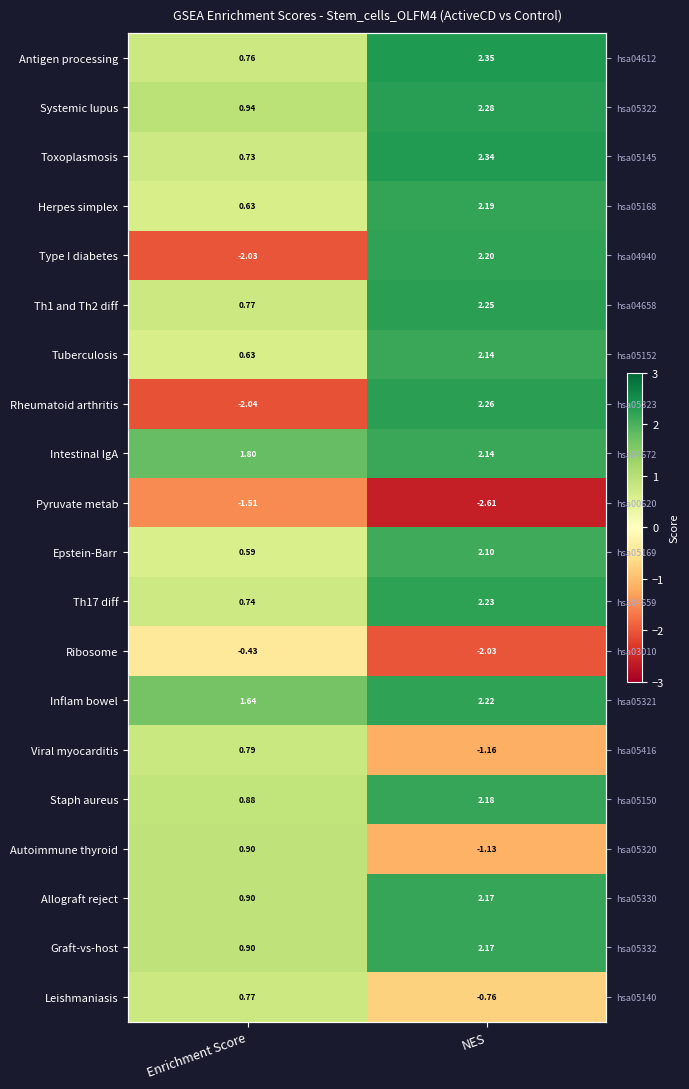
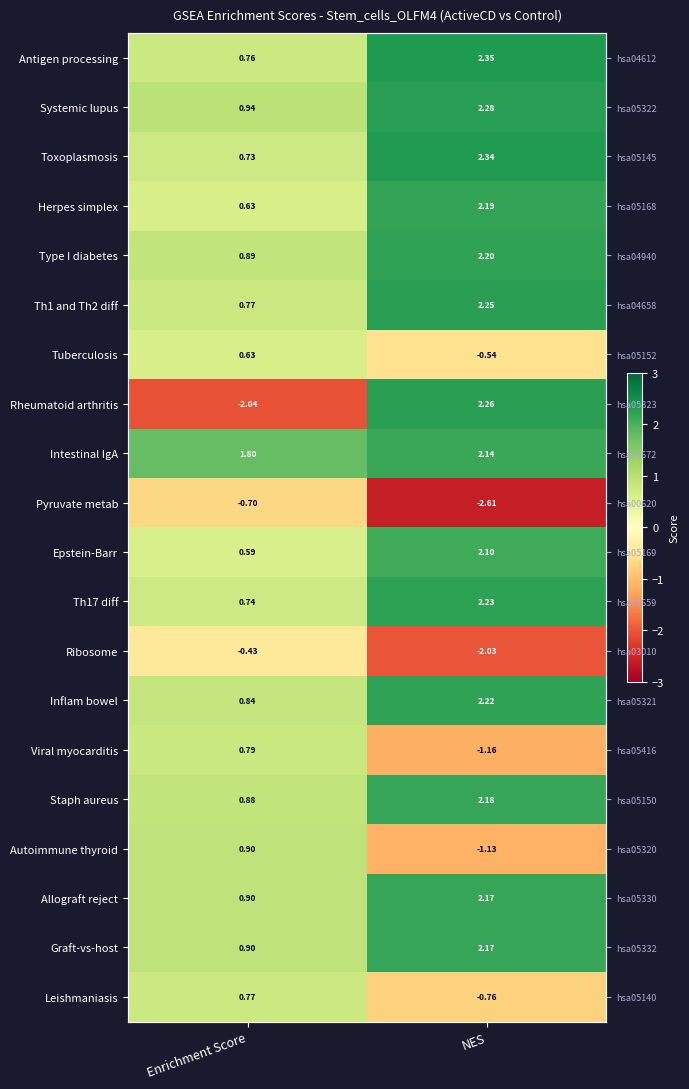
  {
    "Antigen processing": {
      "Enrichment Score": 0.76,
      "NES": 2.35
    },
    "Systemic lupus": {
      "Enrichment Score": 0.94,
      "NES": 2.28
    },
    "Toxoplasmosis": {
      "Enrichment Score": 0.73,
      "NES": 2.34
    },
    "Herpes simplex": {
      "Enrichment Score": 0.63,
      "NES": 2.19
    },
    "Type I diabetes": {
-     "Enrichment Score": -2.03,
+     "Enrichment Score": 0.89,
      "NES": 2.20
    },
    "Th1 and Th2 diff": {
      "Enrichment Score": 0.77,
      "NES": 2.25
    },
    "Tuberculosis": {
      "Enrichment Score": 0.63,
-     "NES": 2.14
+     "NES": -0.54
    },
    "Rheumatoid arthritis": {
      "Enrichment Score": -2.04,
      "NES": 2.26
    },
    "Intestinal IgA": {
      "Enrichment Score": 1.80,
      "NES": 2.14
    },
    "Pyruvate metab": {
-     "Enrichment Score": -1.51,
+     "Enrichment Score": -0.70,
      "NES": -2.61
    },
    "Epstein-Barr": {
      "Enrichment Score": 0.59,
      "NES": 2.10
    },
    "Th17 diff": {
      "Enrichment Score": 0.74,
      "NES": 2.23
    },
    "Ribosome": {
      "Enrichment Score": -0.43,
      "NES": -2.03
    },
    "Inflam bowel": {
-     "Enrichment Score": 1.64,
+     "Enrichment Score": 0.84,
      "NES": 2.22
    },
    "Viral myocarditis": {
      "Enrichment Score": 0.79,
      "NES": -1.16
    },
    "Staph aureus": {
      "Enrichment Score": 0.88,
      "NES": 2.18
    },
    "Autoimmune thyroid": {
      "Enrichment Score": 0.90,
      "NES": -1.13
    },
    "Allograft reject": {
      "Enrichment Score": 0.90,
      "NES": 2.17
    },
    "Graft-vs-host": {
      "Enrichment Score": 0.90,
      "NES": 2.17
    },
    "Leishmaniasis": {
      "Enrichment Score": 0.77,
      "NES": -0.76
    }
  }
